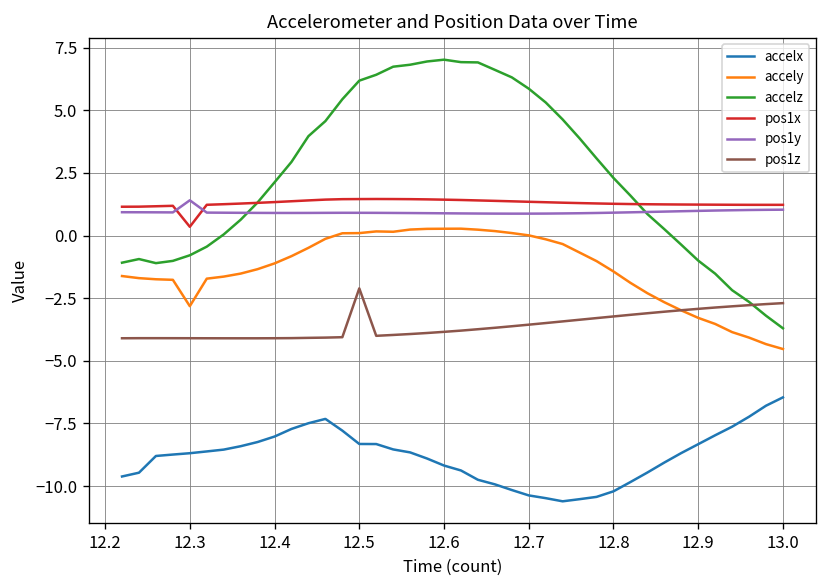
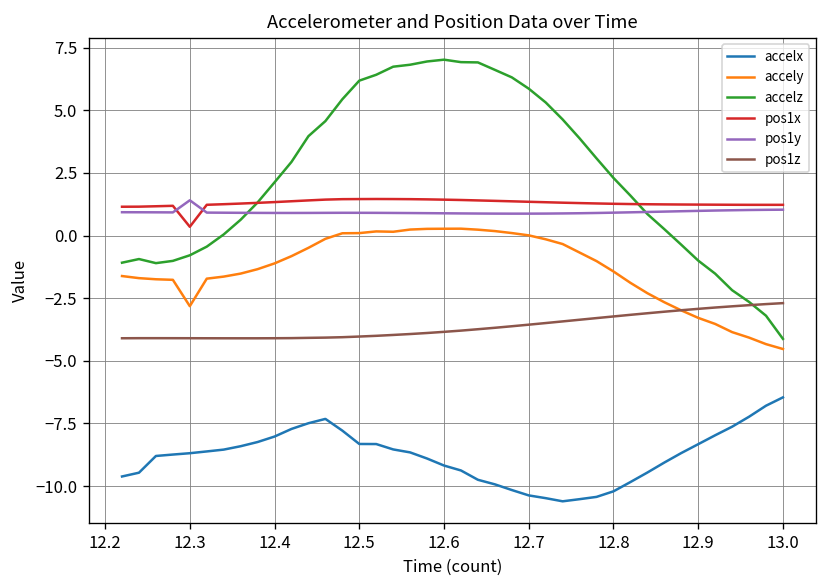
  {
    "accelx": {
      "12.3": -8.7,
      "12.4": -8.0,
      "12.5": -8.3,
      "12.6": -9.2,
      "12.7": -10.4,
      "12.8": -10.2,
      "12.9": -8.3,
      "13.0": -6.5
    },
    "accely": {
      "12.3": -2.8,
      "12.4": -1.1,
      "12.5": 0.1,
      "12.6": 0.3,
      "12.7": 0.0,
      "12.8": -1.4,
      "12.9": -3.3,
      "13.0": -4.5
    },
    "accelz": {
      "12.3": -0.8,
      "12.4": 2.1,
      "12.5": 6.2,
      "12.6": 7.0,
      "12.7": 5.9,
      "12.8": 2.3,
      "12.9": -1.0,
-     "13.0": -3.7
+     "13.0": -4.1
    },
    "pos1x": {
      "12.3": 0.4,
      "12.4": 1.3,
      "12.5": 1.5,
      "12.6": 1.4,
      "12.7": 1.3,
      "12.8": 1.3,
      "12.9": 1.2,
      "13.0": 1.2
    },
    "pos1y": {
      "12.3": 1.4,
      "12.4": 0.9,
      "12.5": 0.9,
      "12.6": 0.9,
      "12.7": 0.9,
      "12.8": 0.9,
      "12.9": 1.0,
      "13.0": 1.0
    },
    "pos1z": {
      "12.3": -4.1,
      "12.4": -4.1,
-     "12.5": -2.1,
+     "12.5": -4.0,
      "12.6": -3.8,
      "12.7": -3.6,
      "12.8": -3.2,
      "12.9": -2.9,
      "13.0": -2.7
    }
  }
